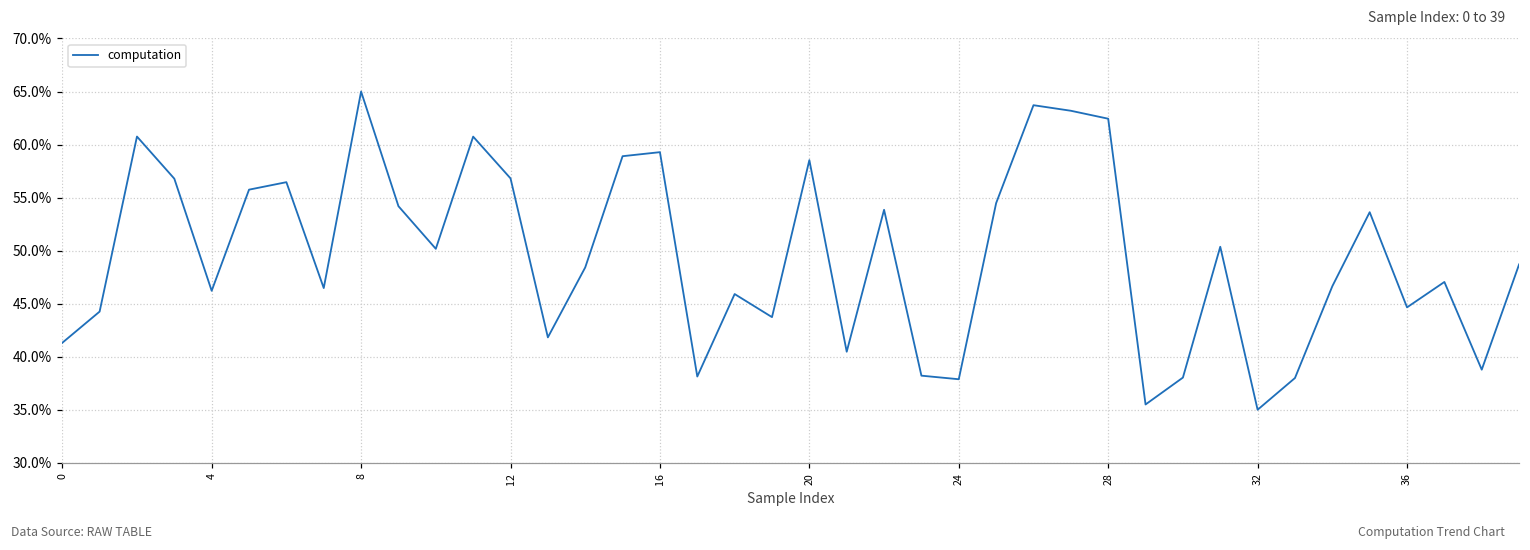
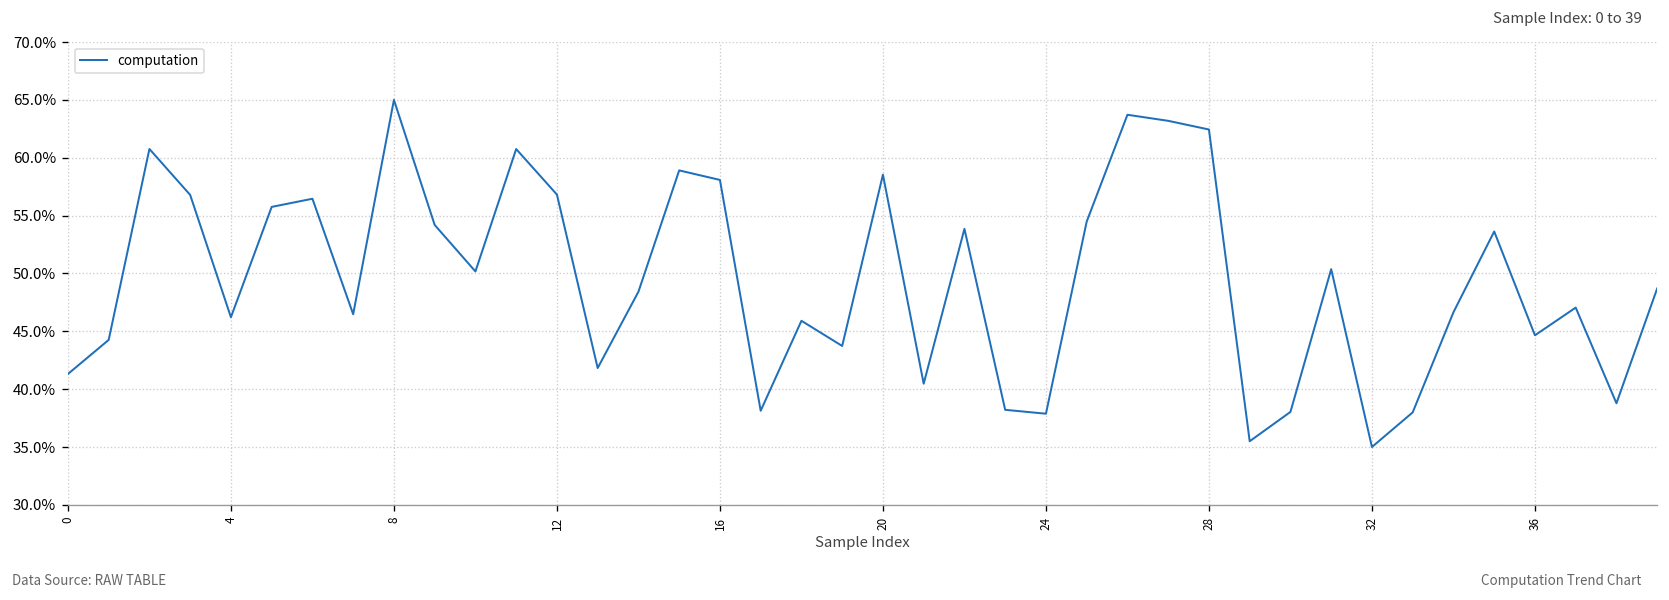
  {
    "0": "41%",
    "4": "46%",
    "8": "65%",
    "12": "57%",
-   "16": "59%",
+   "16": "58%",
    "20": "59%",
    "24": "38%",
    "28": "62%",
    "32": "35%",
    "36": "45%"
  }
